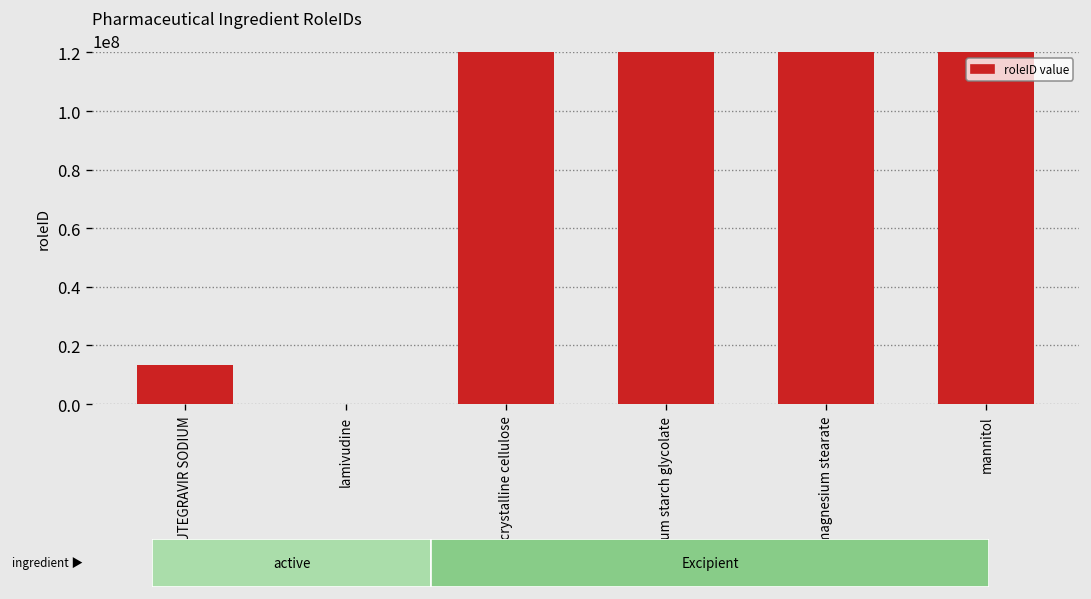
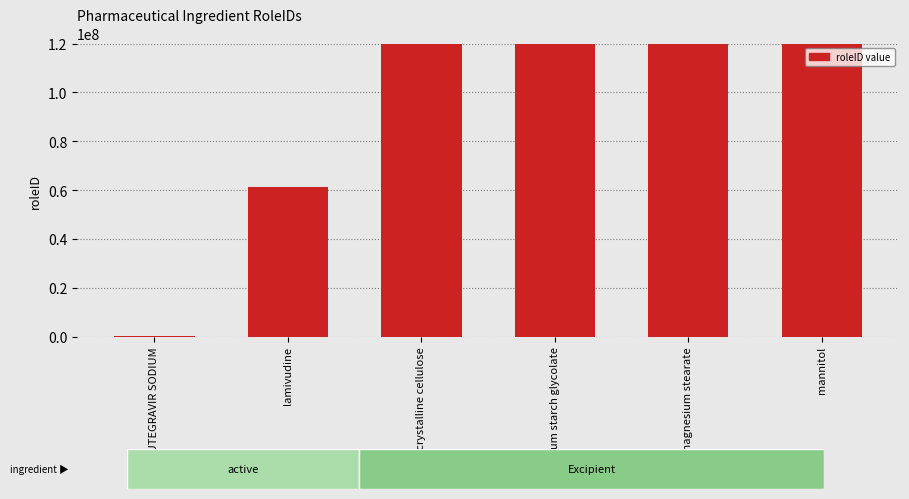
  {
-   "DOLUTEGRAVIR SODIUM": 13000000,
-   "lamivudine": 0
+   "DOLUTEGRAVIR SODIUM": 0,
+   "lamivudine": 61000000
  }
